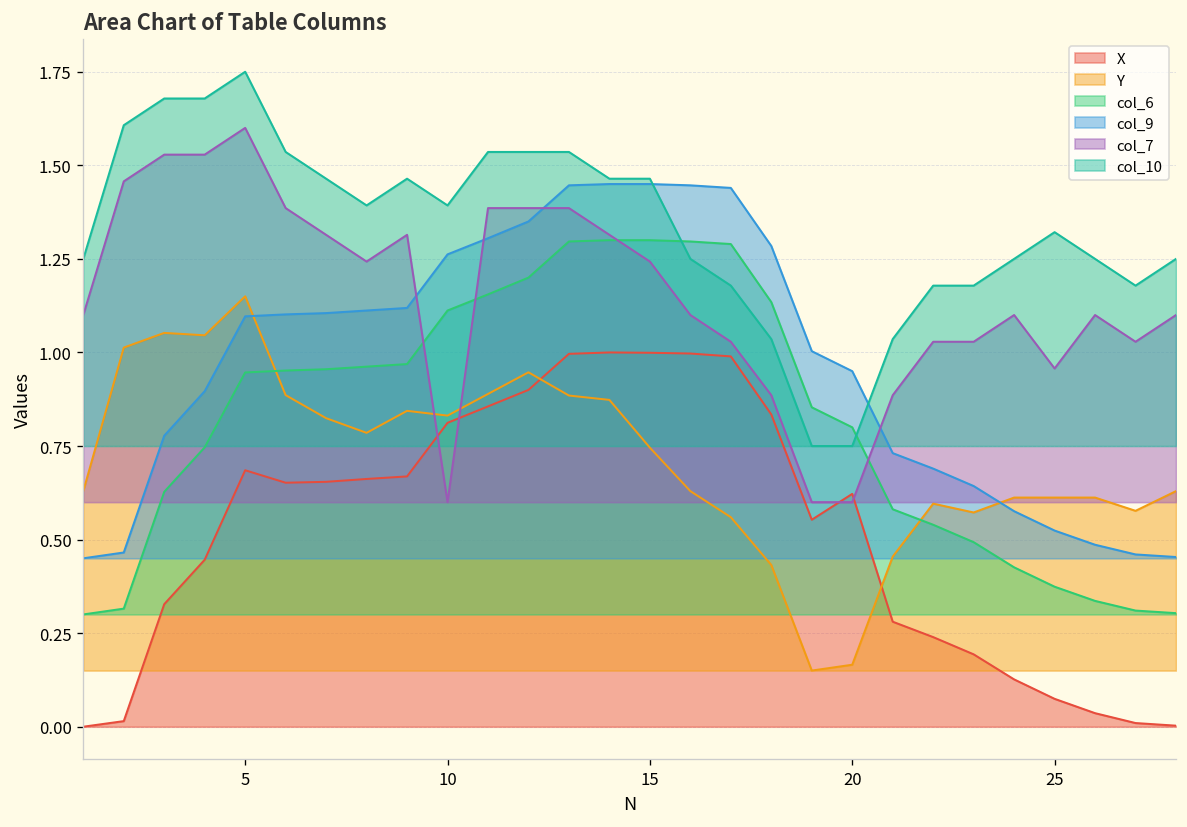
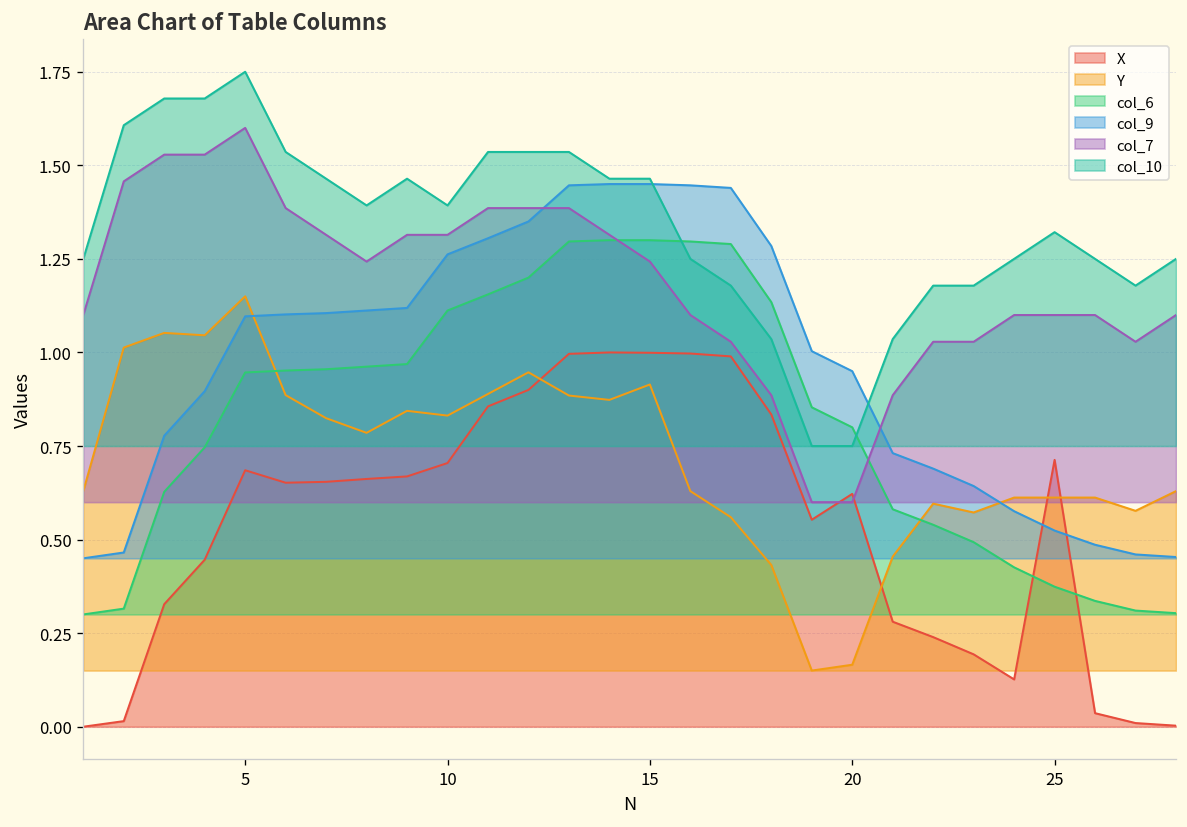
  {
    "X": {
      "5": 0.69,
-     "10": 0.81,
+     "10": 0.70,
      "15": 1.00,
      "20": 0.62,
-     "25": 0.07
+     "25": 0.71
    },
    "Y": {
      "5": 1.15,
      "10": 0.83,
-     "15": 0.75,
+     "15": 0.91,
      "20": 0.17,
      "25": 0.61
    },
    "col_7": {
      "5": 1.60,
-     "10": 0.60,
+     "10": 1.31,
      "15": 1.24,
-     "25": 0.96
+     "25": 1.10
    }
  }
